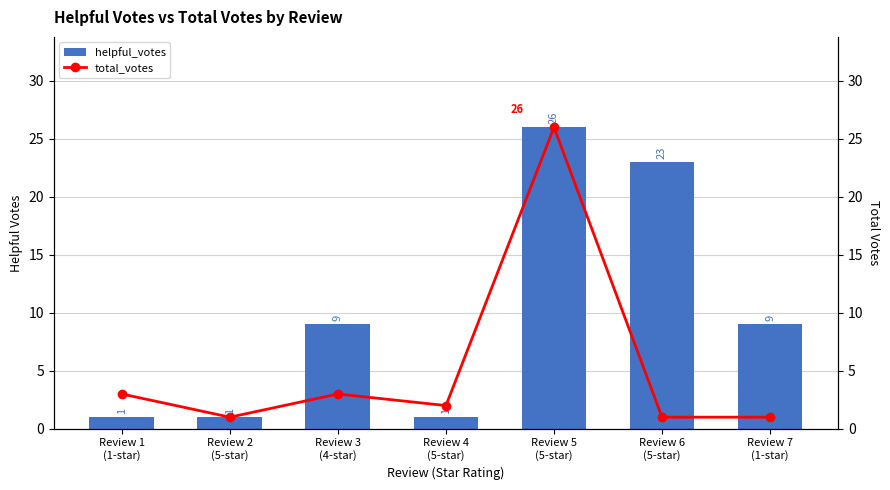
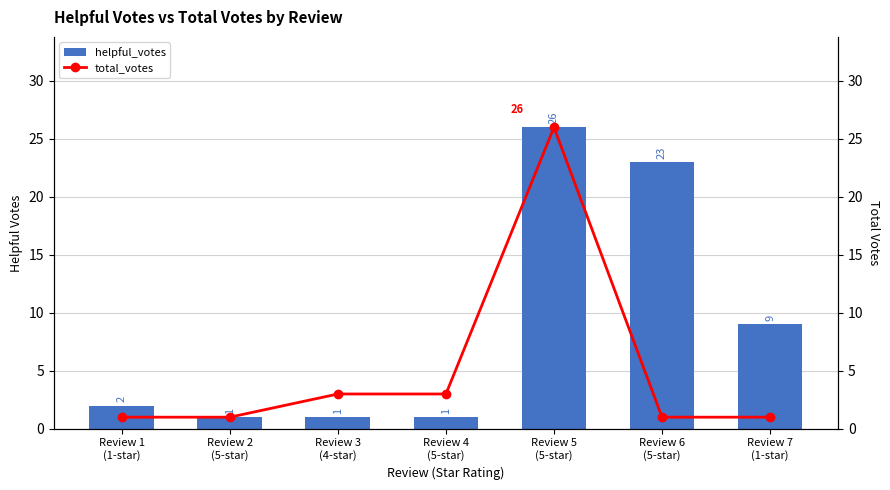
  {
    "helpful_votes": {
-     "Review 1 (1-star)": 1,
+     "Review 1 (1-star)": 2,
      "Review 2 (5-star)": 1,
-     "Review 3 (4-star)": 9,
+     "Review 3 (4-star)": 1,
      "Review 5 (5-star)": 26,
      "Review 6 (5-star)": 23,
      "Review 7 (1-star)": 9
    },
    "total_votes": {
-     "Review 1 (1-star)": 3,
+     "Review 1 (1-star)": 1,
      "Review 3 (4-star)": 3,
-     "Review 4 (5-star)": 2,
+     "Review 4 (5-star)": 3,
      "Review 6 (5-star)": 1,
      "Review 7 (1-star)": 1
    }
  }
